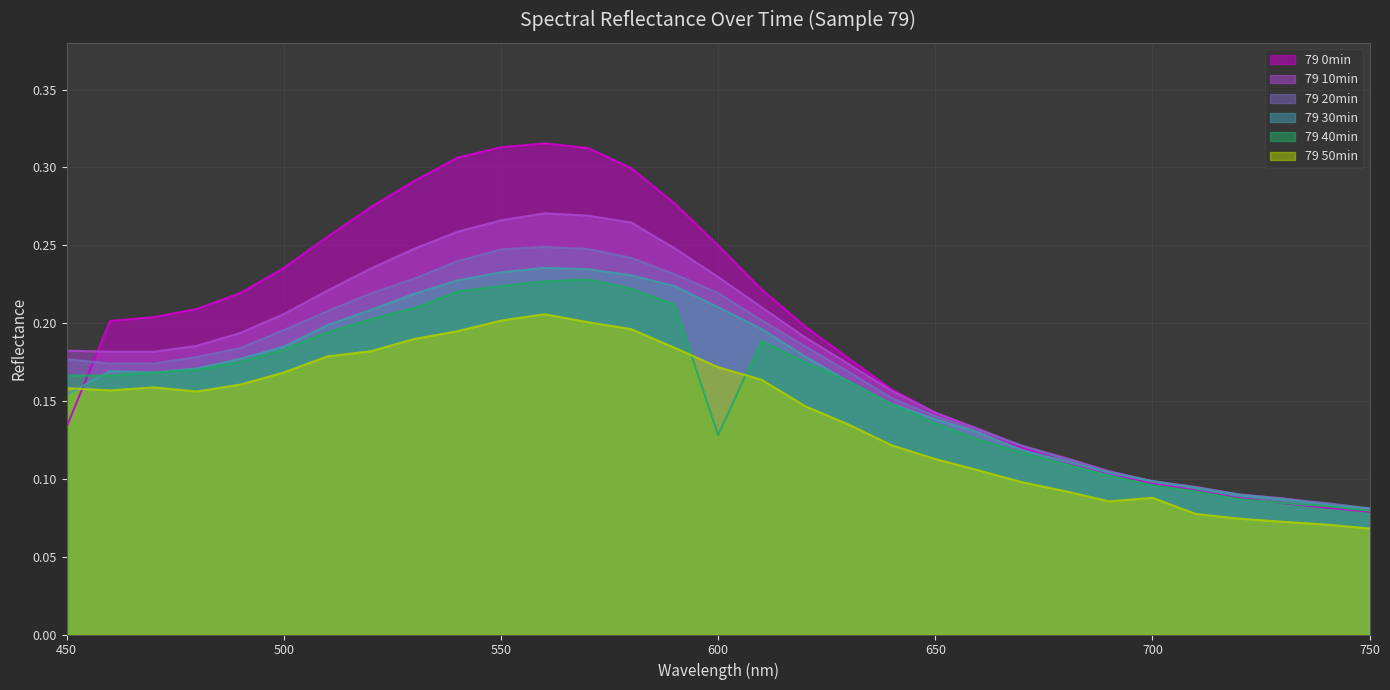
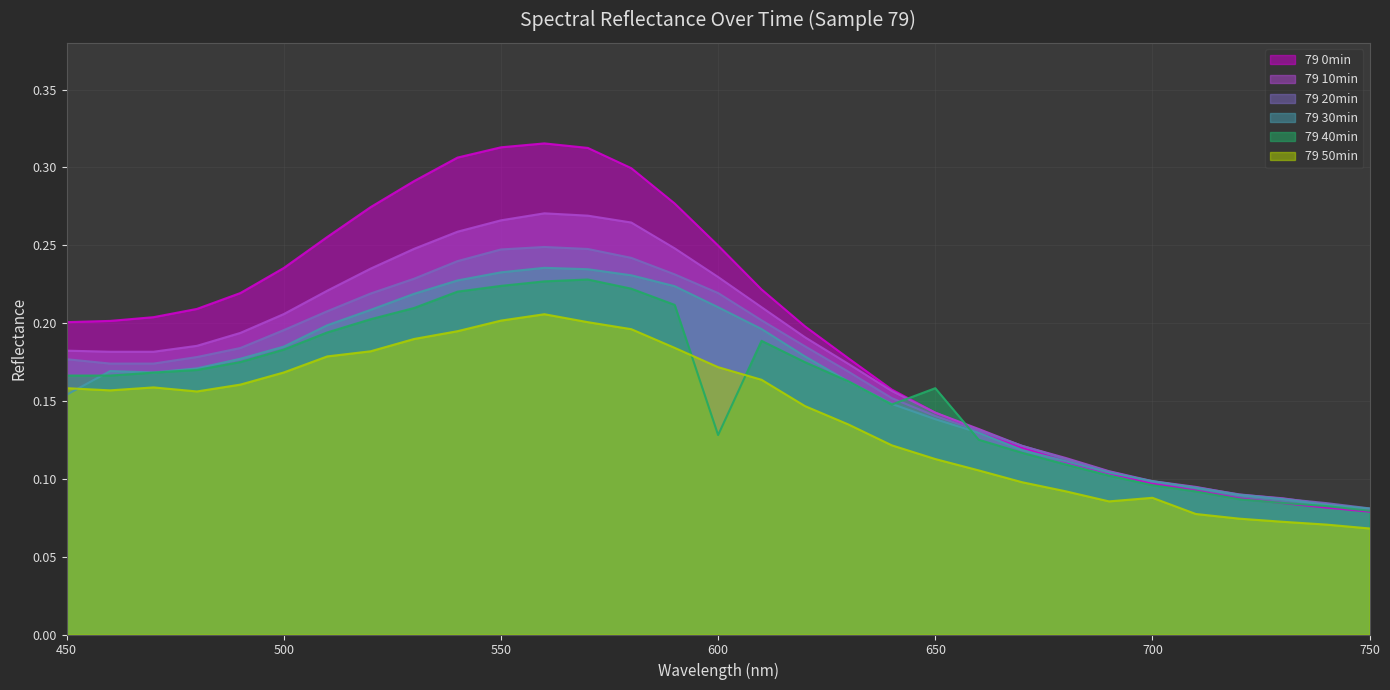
  {
    "79 0min": {
-     "450": 0.133,
+     "450": 0.201,
      "500": 0.235,
      "550": 0.313,
      "600": 0.250
    },
    "79 30min": {
      "450": 0.154,
      "500": 0.185,
      "550": 0.233,
      "600": 0.210,
      "650": 0.138
    },
    "79 40min": {
      "450": 0.166,
      "500": 0.183,
      "550": 0.224,
      "600": 0.128,
-     "650": 0.136
+     "650": 0.158
    },
    "79 50min": {
      "450": 0.158,
      "500": 0.168,
      "550": 0.202,
      "600": 0.172,
      "650": 0.113,
      "700": 0.088,
      "750": 0.068
    }
  }
